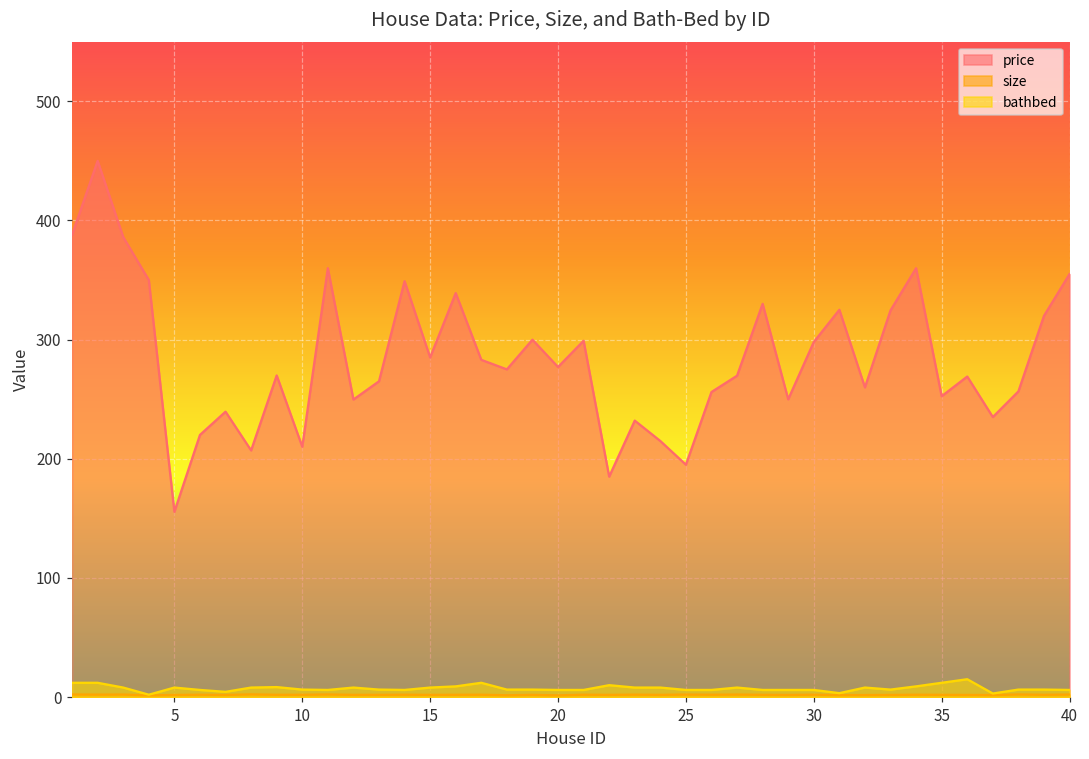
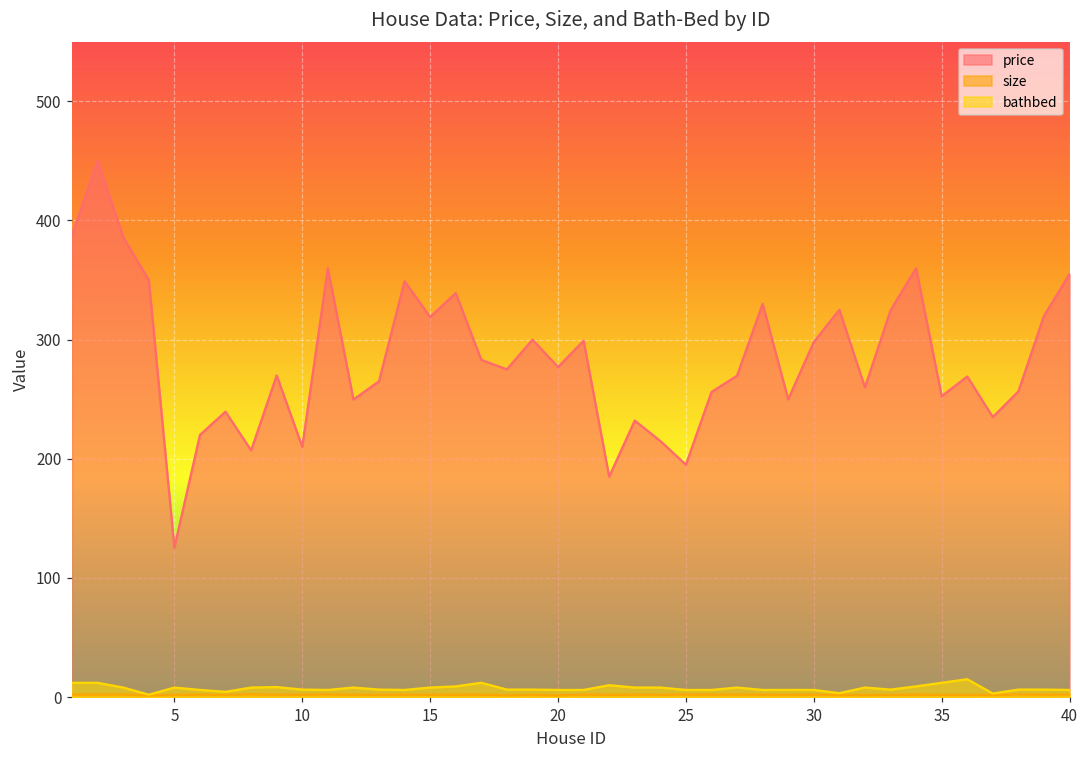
  {
    "price": {
-     "5": 156,
+     "5": 126,
      "10": 210,
-     "15": 285,
+     "15": 319,
      "20": 277,
      "25": 195,
      "30": 298,
      "35": 253,
      "40": 355
    }
  }
